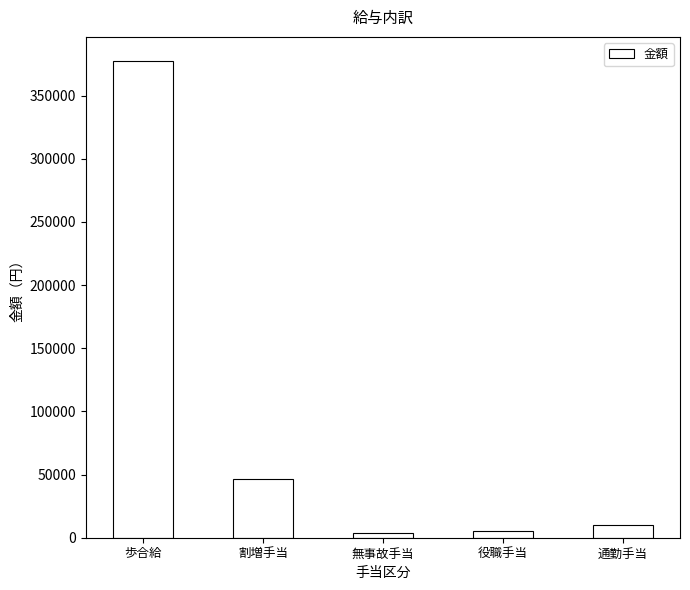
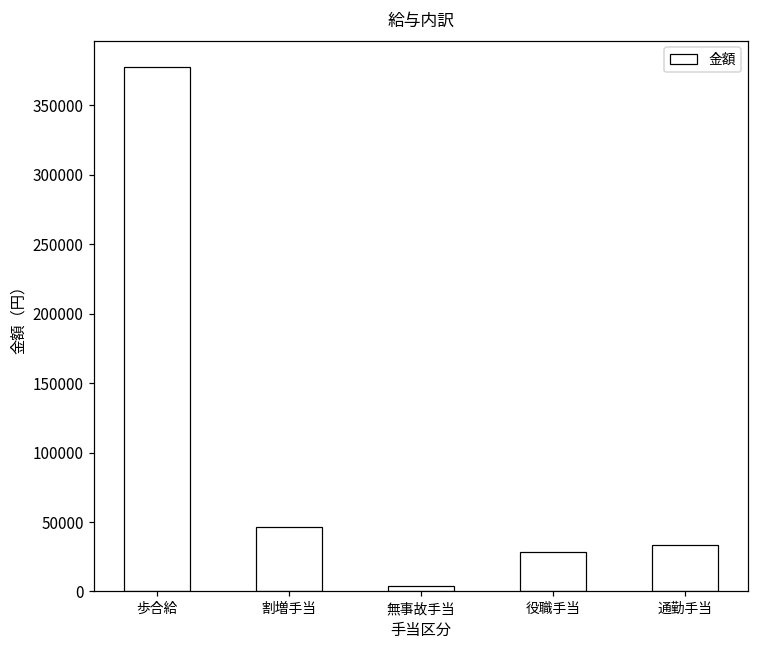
  {
    "歩合給": 378000,
    "割増手当": 46000,
    "無事故手当": 4000,
-   "役職手当": 5000,
-   "通勤手当": 10000
+   "役職手当": 28000,
+   "通勤手当": 34000
  }
